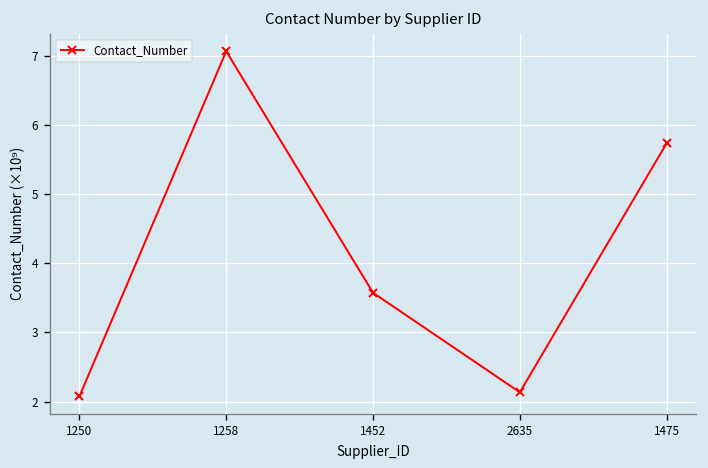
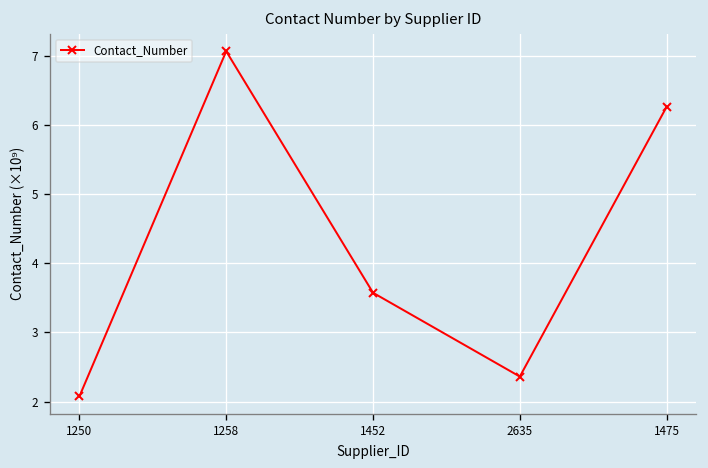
  {
    "1250": 2.1,
    "1258": 7.1,
    "1452": 3.6,
-   "2635": 2.1,
-   "1475": 5.7
+   "2635": 2.4,
+   "1475": 6.3
  }
